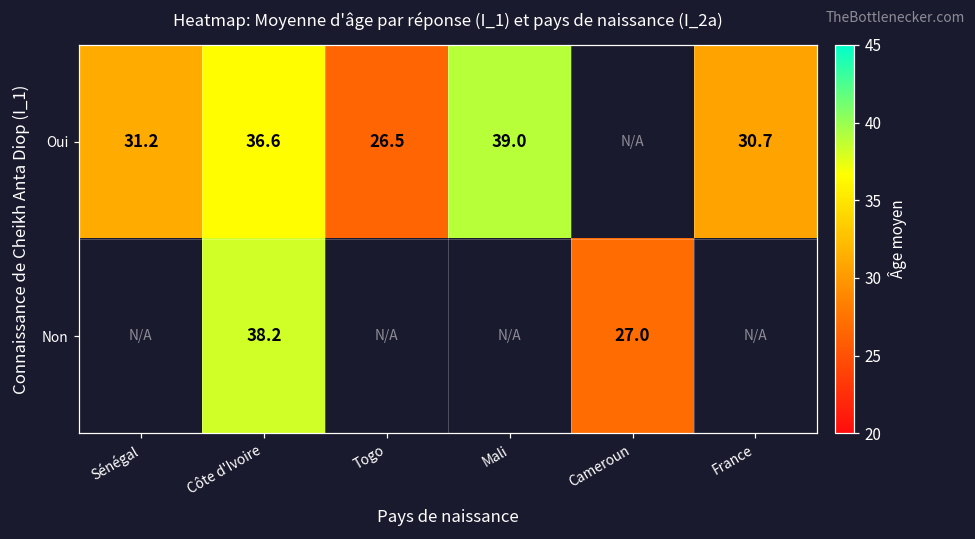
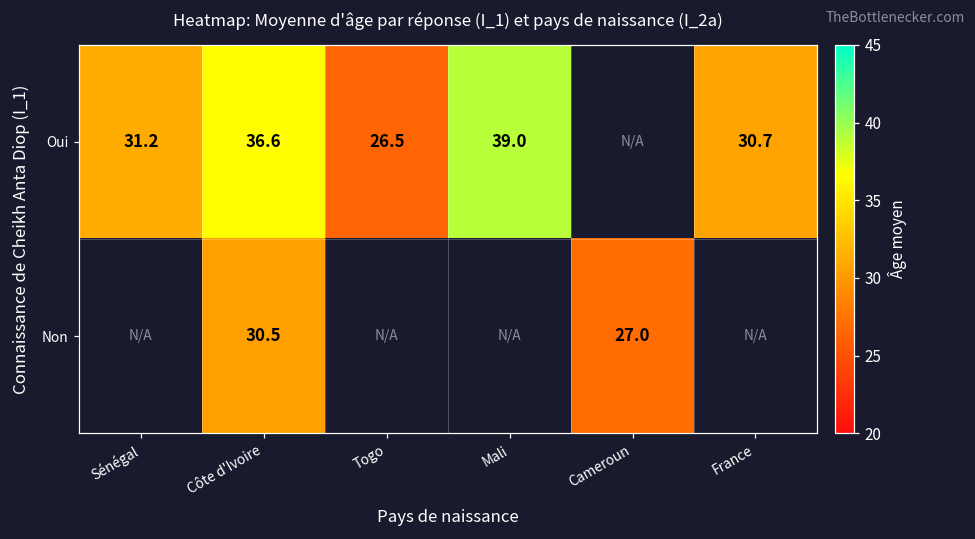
  {
    "Oui": {
      "Sénégal": 31.2,
      "Côte d'Ivoire": 36.6,
      "Togo": 26.5,
      "Mali": 39.0,
      "France": 30.7
    },
    "Non": {
-     "Côte d'Ivoire": 38.2,
+     "Côte d'Ivoire": 30.5,
      "Cameroun": 27.0
    }
  }
